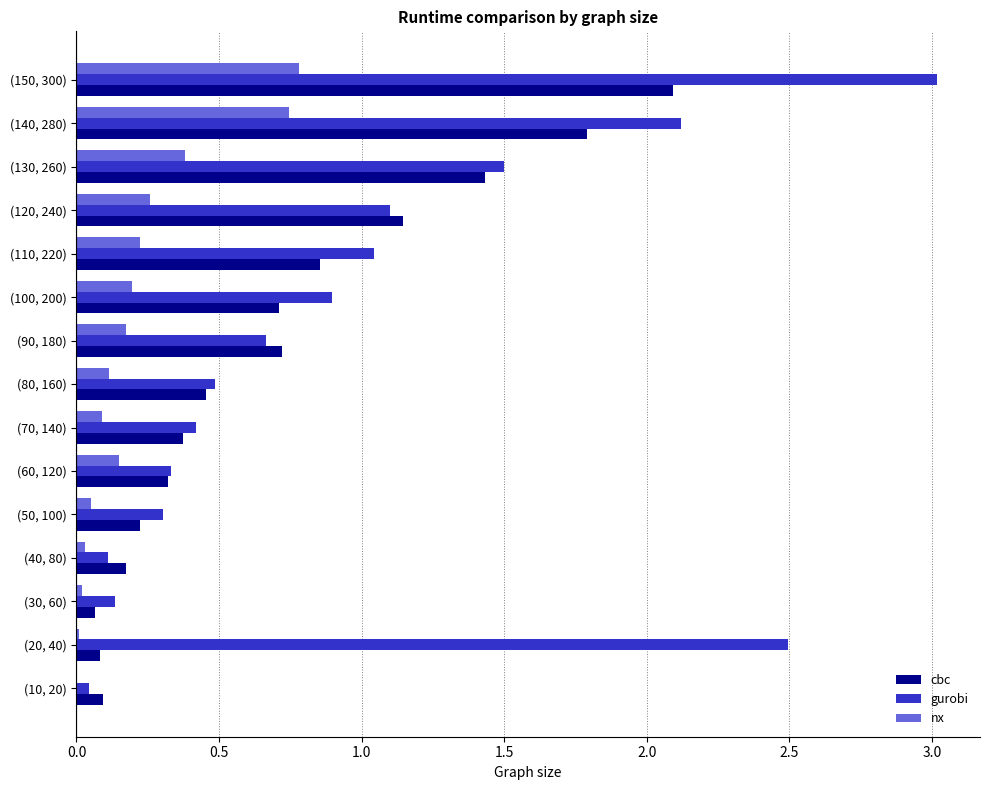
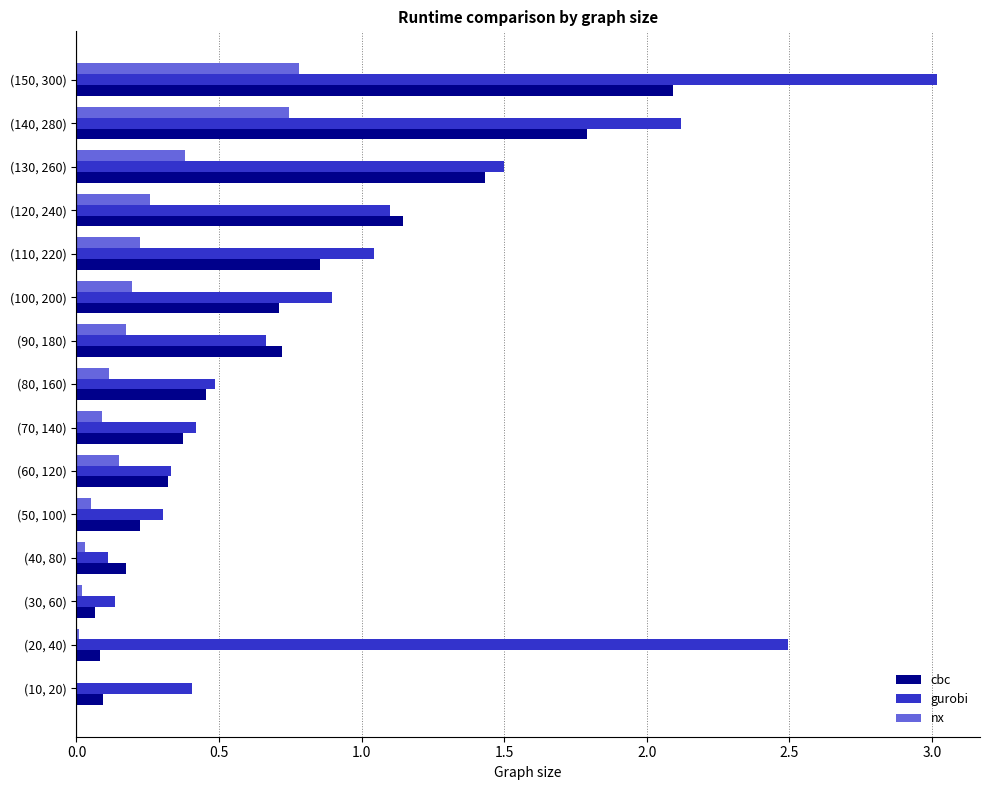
  {
    "cbc": {
      "(150, 300)": 2.09,
      "(140, 280)": 1.79,
      "(130, 260)": 1.43,
      "(120, 240)": 1.15,
      "(110, 220)": 0.85,
      "(100, 200)": 0.71,
      "(90, 180)": 0.72,
      "(80, 160)": 0.45,
      "(70, 140)": 0.37,
      "(60, 120)": 0.32,
      "(50, 100)": 0.22,
      "(40, 80)": 0.17,
      "(30, 60)": 0.06,
      "(20, 40)": 0.08,
      "(10, 20)": 0.09
    },
    "gurobi": {
      "(150, 300)": 3.02,
      "(140, 280)": 2.12,
      "(130, 260)": 1.50,
      "(120, 240)": 1.10,
      "(110, 220)": 1.04,
      "(100, 200)": 0.90,
      "(90, 180)": 0.67,
      "(80, 160)": 0.48,
      "(70, 140)": 0.42,
      "(60, 120)": 0.33,
      "(50, 100)": 0.30,
      "(40, 80)": 0.11,
      "(30, 60)": 0.13,
      "(20, 40)": 2.50,
-     "(10, 20)": 0.04
+     "(10, 20)": 0.40
    },
    "nx": {
      "(150, 300)": 0.78,
      "(140, 280)": 0.74,
      "(130, 260)": 0.38,
      "(120, 240)": 0.26,
      "(110, 220)": 0.22,
      "(100, 200)": 0.19,
      "(90, 180)": 0.17,
      "(80, 160)": 0.11,
      "(70, 140)": 0.09,
      "(60, 120)": 0.15,
      "(50, 100)": 0.05,
      "(40, 80)": 0.03,
      "(30, 60)": 0.02
    }
  }
